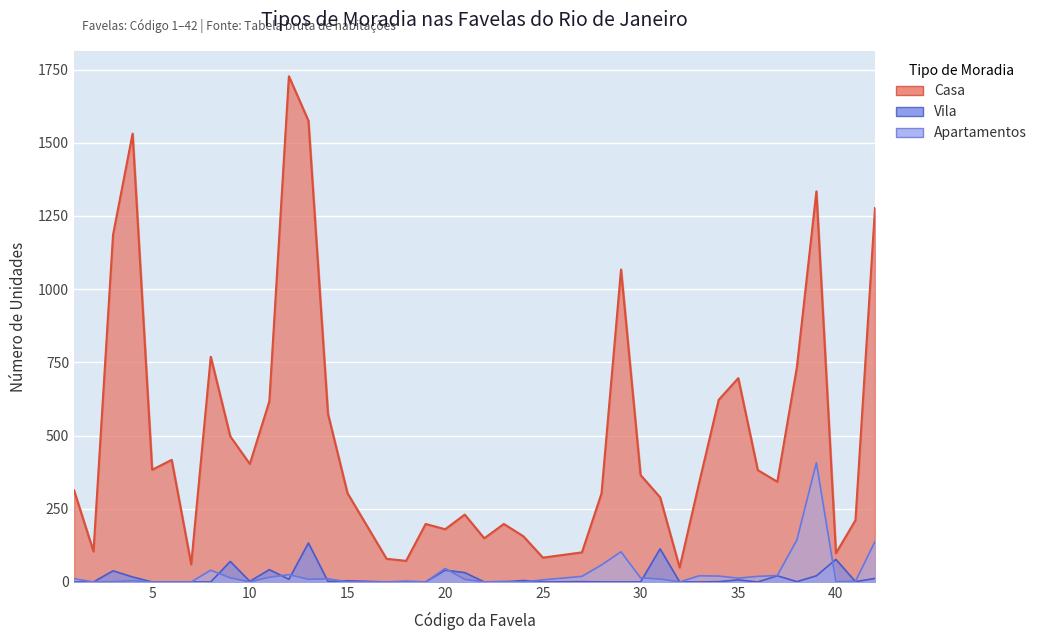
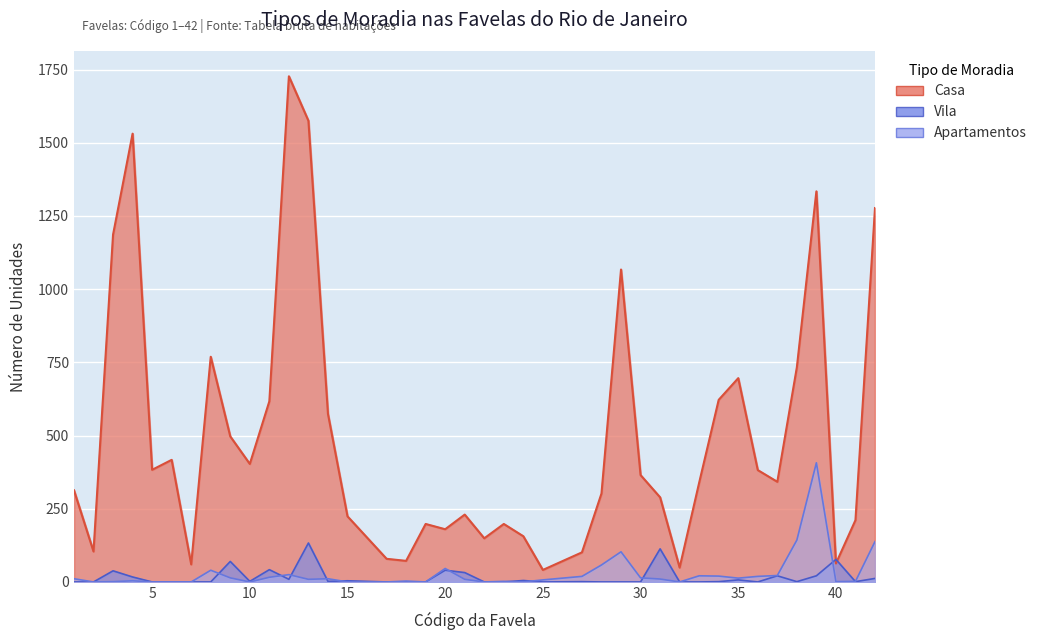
  {
    "Casa": {
      "5": 380,
      "10": 400,
-     "15": 300,
+     "15": 220,
      "20": 180,
-     "25": 80,
+     "25": 40,
      "30": 370,
      "35": 700,
-     "40": 100
+     "40": 60
    }
  }
